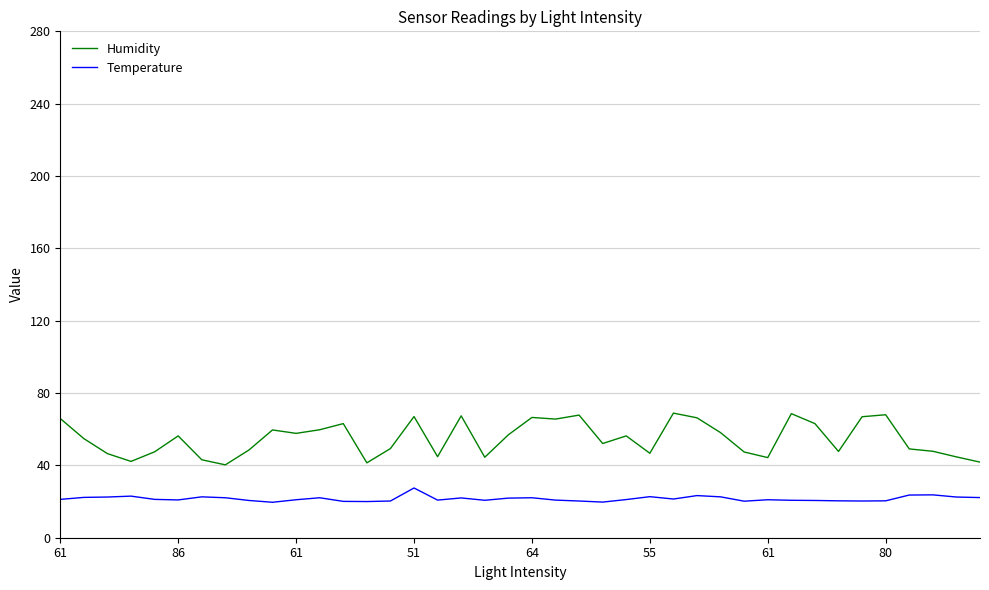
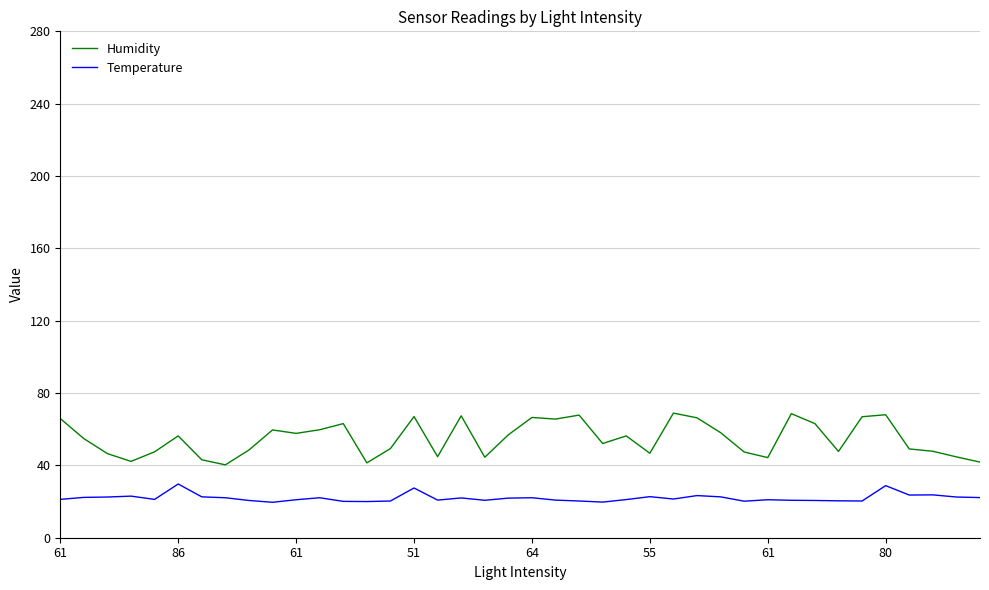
  {
    "Humidity": {
      "86": 56,
      "51": 67,
      "64": 67,
      "55": 47,
      "80": 68
    },
    "Temperature": {
-     "86": 21,
+     "86": 30,
      "51": 28,
      "64": 22,
      "55": 23,
-     "80": 20
+     "80": 29
    }
  }
